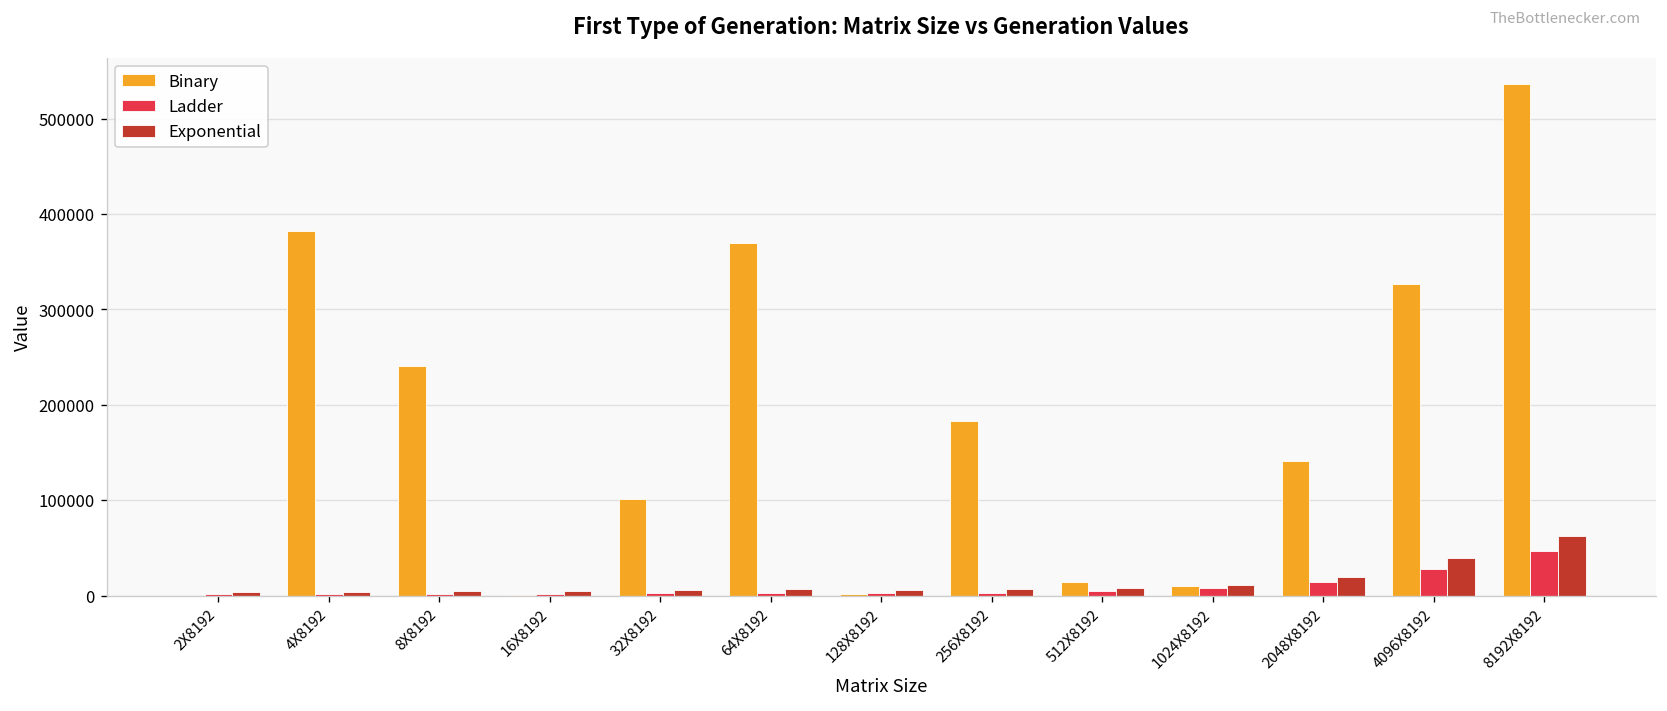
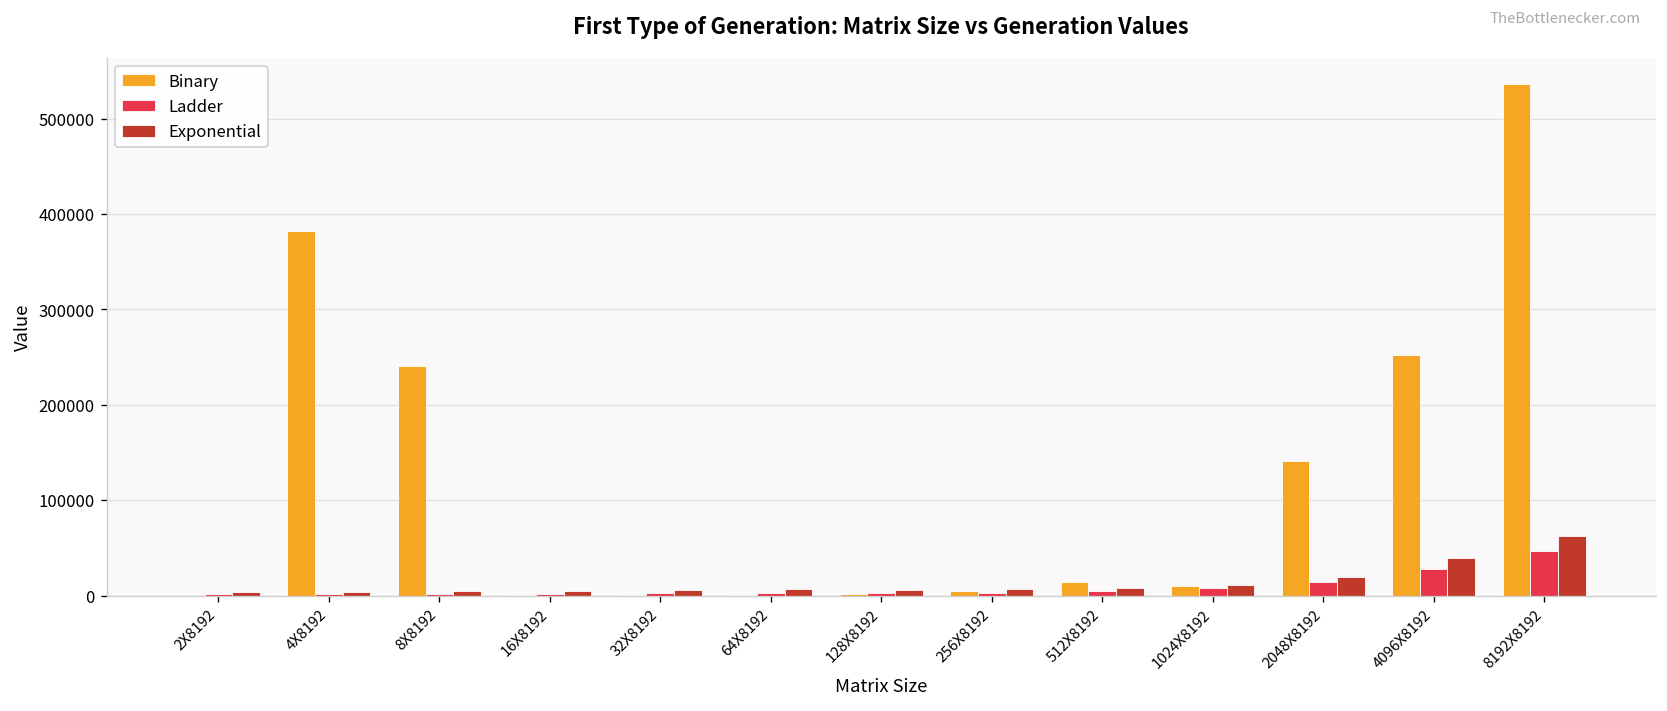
  {
    "Binary": {
      "4X8192": 380000,
      "8X8192": 240000,
-     "32X8192": 100000,
-     "64X8192": 370000,
-     "256X8192": 180000,
+     "32X8192": 0,
+     "64X8192": 0,
+     "256X8192": 0,
      "512X8192": 10000,
      "1024X8192": 10000,
      "2048X8192": 140000,
-     "4096X8192": 330000,
+     "4096X8192": 250000,
      "8192X8192": 540000
    }
  }
